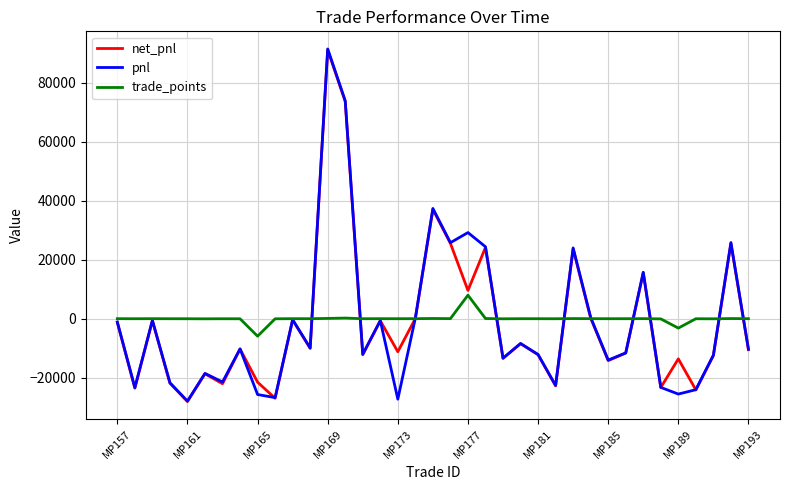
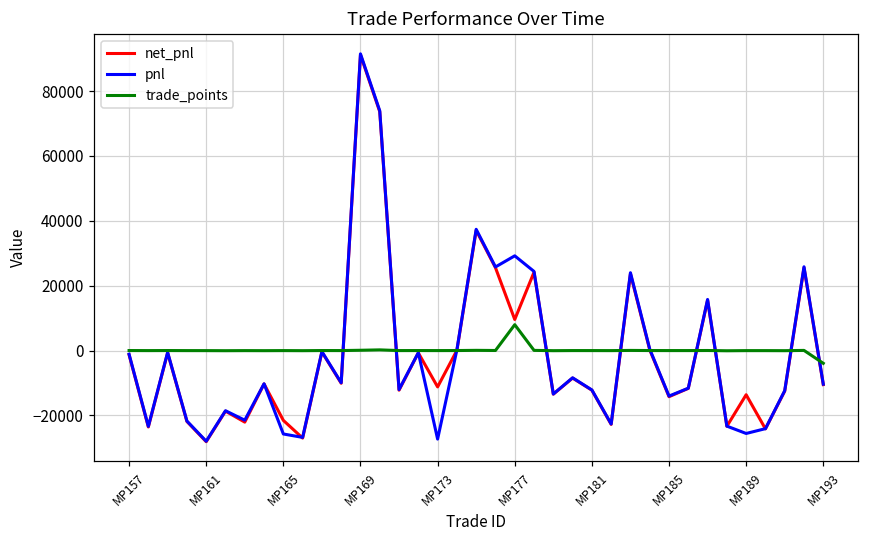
  {
    "net_pnl": {
      "MP165": -22000,
      "MP173": -11000,
      "MP177": 10000,
      "MP189": -14000
    },
    "pnl": {
      "MP165": -26000,
      "MP173": -27000,
      "MP177": 29000,
      "MP189": -26000
    },
    "trade_points": {
      "MP157": 0,
      "MP161": 0,
-     "MP165": -6000,
+     "MP165": 0,
      "MP169": 0,
      "MP173": 0,
      "MP177": 8000,
      "MP181": 0,
      "MP185": 0,
-     "MP189": -3000,
-     "MP193": 0
+     "MP189": 0,
+     "MP193": -4000
    }
  }
